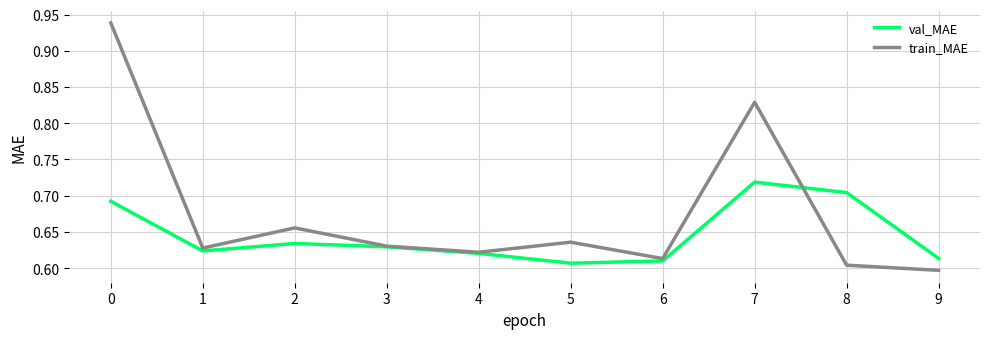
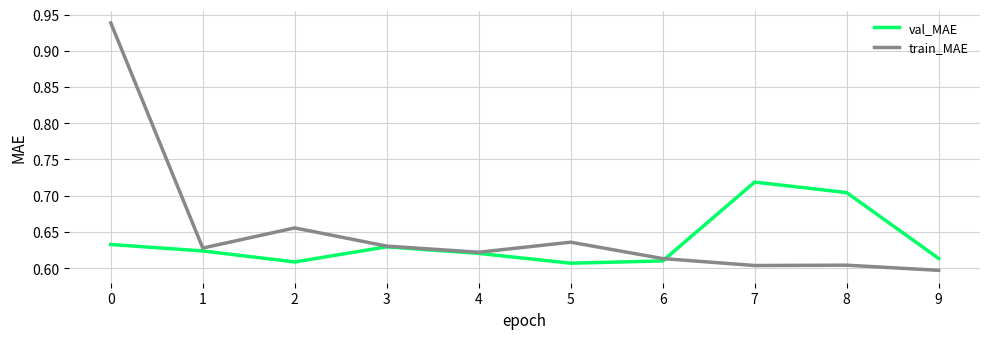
  {
    "val_MAE": {
-     "0": 0.69,
+     "0": 0.63,
      "1": 0.62,
-     "2": 0.63,
+     "2": 0.61,
      "5": 0.61,
      "7": 0.72,
      "8": 0.70,
      "9": 0.61
    },
    "train_MAE": {
      "0": 0.94,
      "1": 0.63,
      "2": 0.66,
      "5": 0.64,
-     "7": 0.83,
+     "7": 0.60,
      "8": 0.60,
      "9": 0.60
    }
  }
